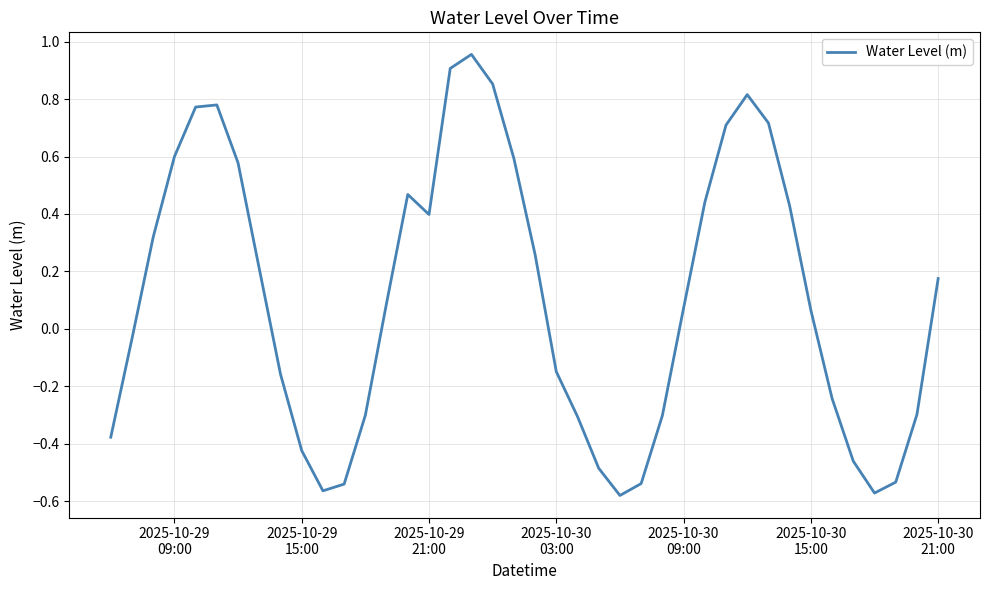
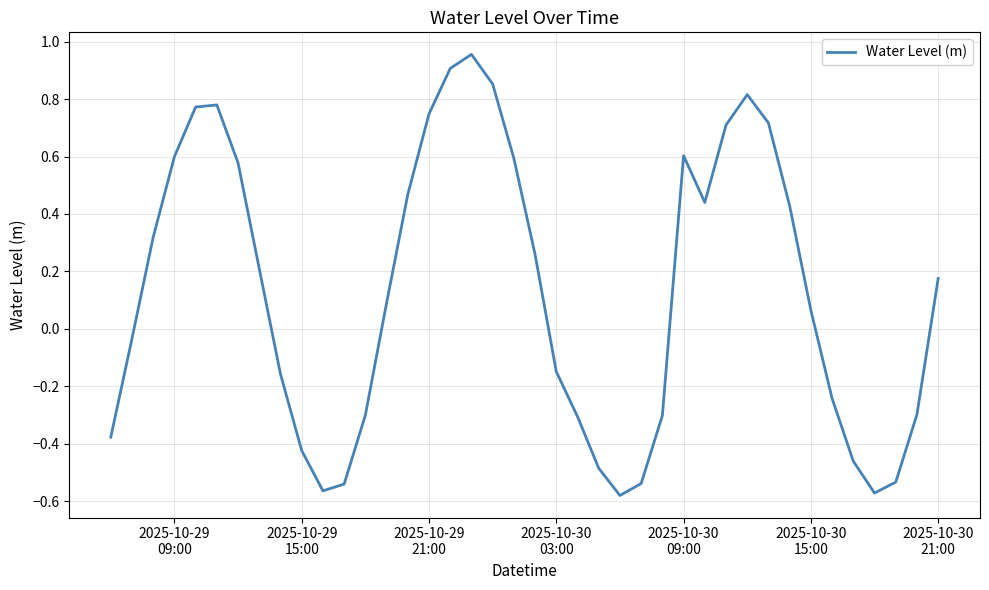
  {
    "2025-10-29 09:00": 0.60,
    "2025-10-29 15:00": -0.42,
-   "2025-10-29 21:00": 0.40,
+   "2025-10-29 21:00": 0.75,
    "2025-10-30 03:00": -0.15,
-   "2025-10-30 09:00": 0.07,
+   "2025-10-30 09:00": 0.60,
    "2025-10-30 15:00": 0.06,
    "2025-10-30 21:00": 0.18
  }
